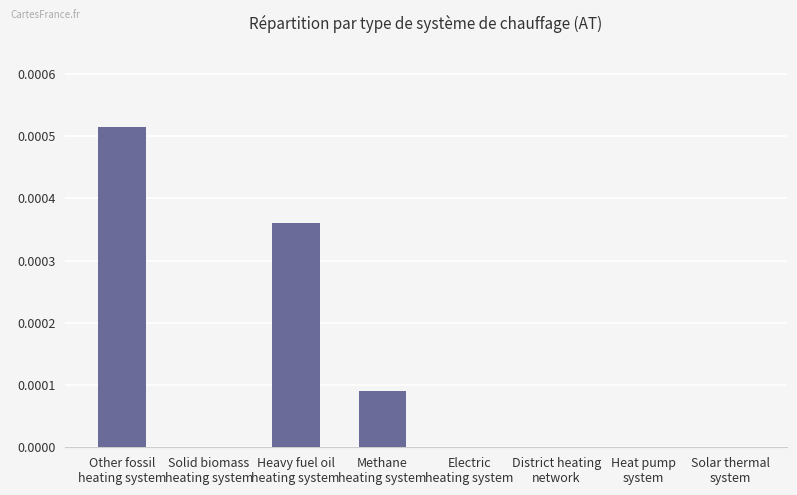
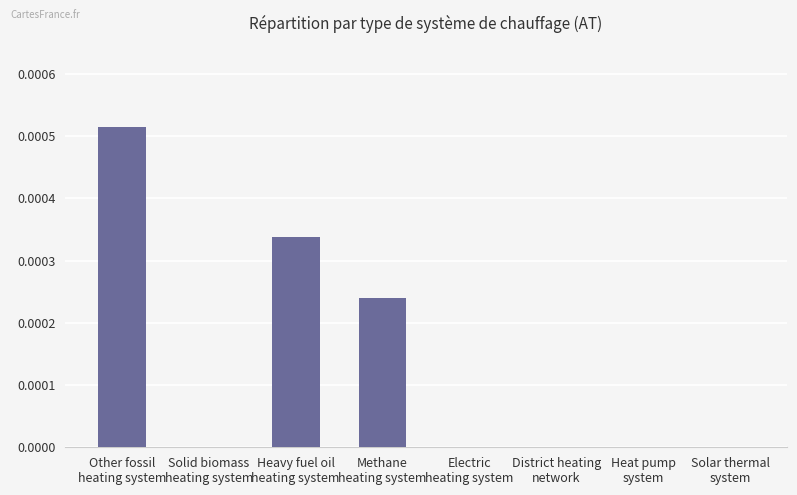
  {
    "Other fossil heating system": 0.00051,
    "Solid biomass heating system": 0.00000,
-   "Heavy fuel oil heating system": 0.00036,
-   "Methane heating system": 0.00009,
+   "Heavy fuel oil heating system": 0.00034,
+   "Methane heating system": 0.00024,
    "Electric heating system": 0.00000,
    "District heating network": 0.00000,
    "Heat pump system": 0.00000,
    "Solar thermal system": 0.00000
  }
